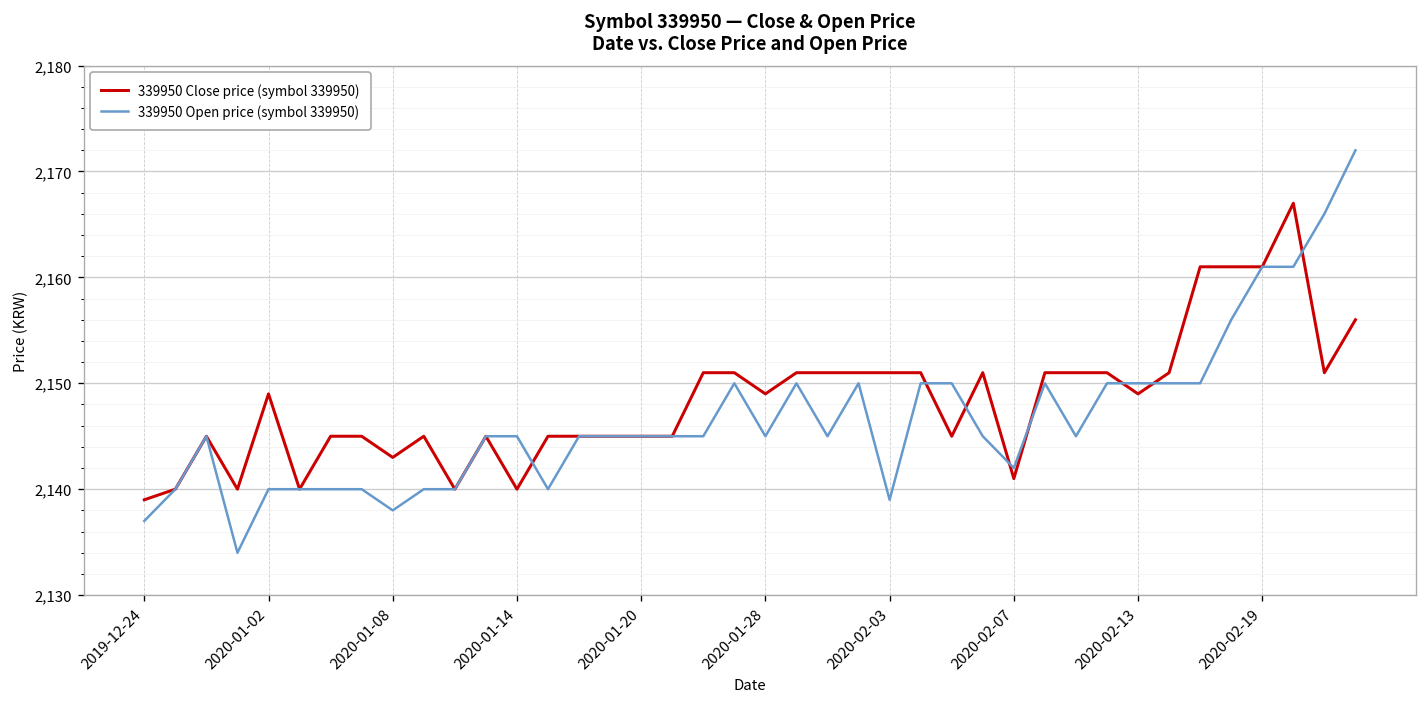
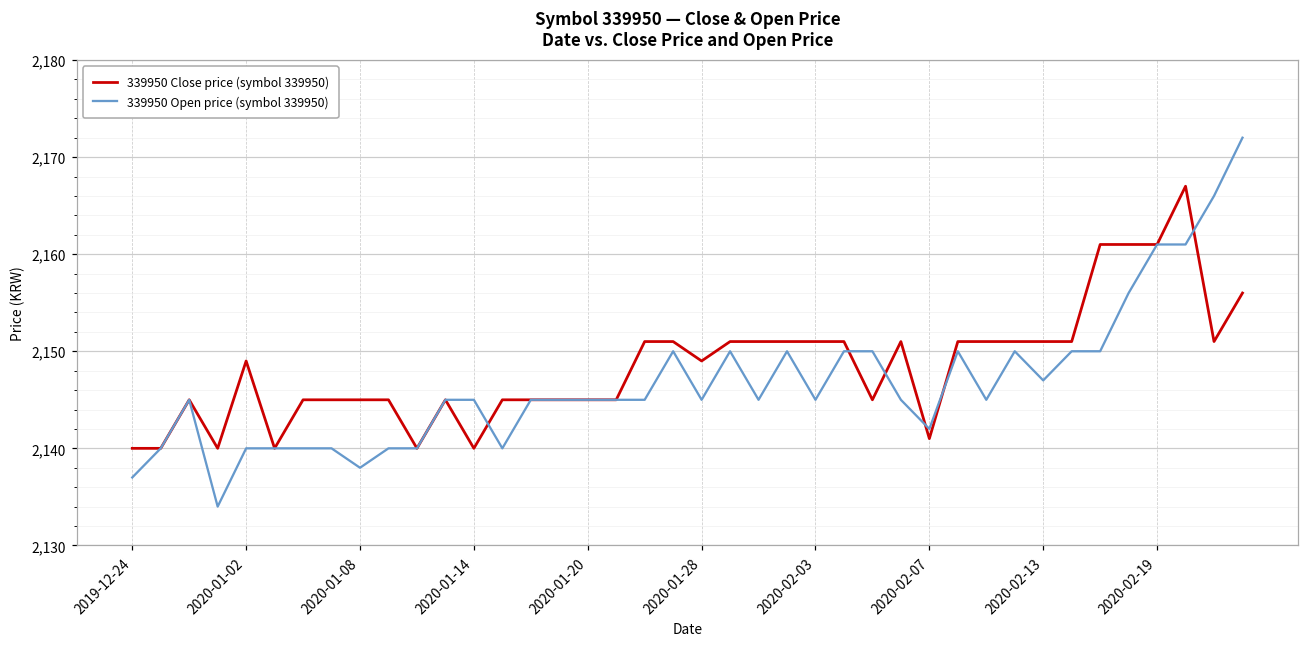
  {
    "339950 Close price (symbol 339950)": {
-     "2019-12-24": "2,139",
+     "2019-12-24": "2,140",
      "2020-01-02": "2,149",
-     "2020-01-08": "2,143",
+     "2020-01-08": "2,145",
      "2020-01-14": "2,140",
      "2020-01-28": "2,149",
      "2020-02-03": "2,151",
      "2020-02-07": "2,141",
-     "2020-02-13": "2,149"
+     "2020-02-13": "2,151"
    },
    "339950 Open price (symbol 339950)": {
      "2019-12-24": "2,137",
      "2020-01-02": "2,140",
      "2020-01-08": "2,138",
      "2020-01-14": "2,145",
      "2020-01-28": "2,145",
-     "2020-02-03": "2,139",
+     "2020-02-03": "2,145",
      "2020-02-07": "2,142",
-     "2020-02-13": "2,150"
+     "2020-02-13": "2,147"
    }
  }
